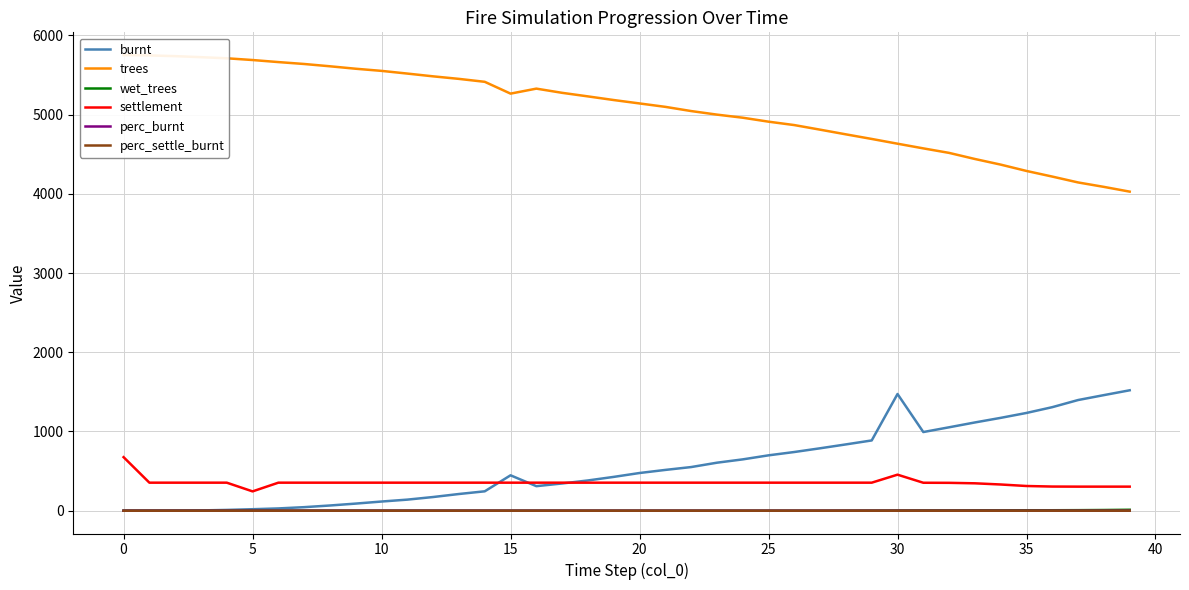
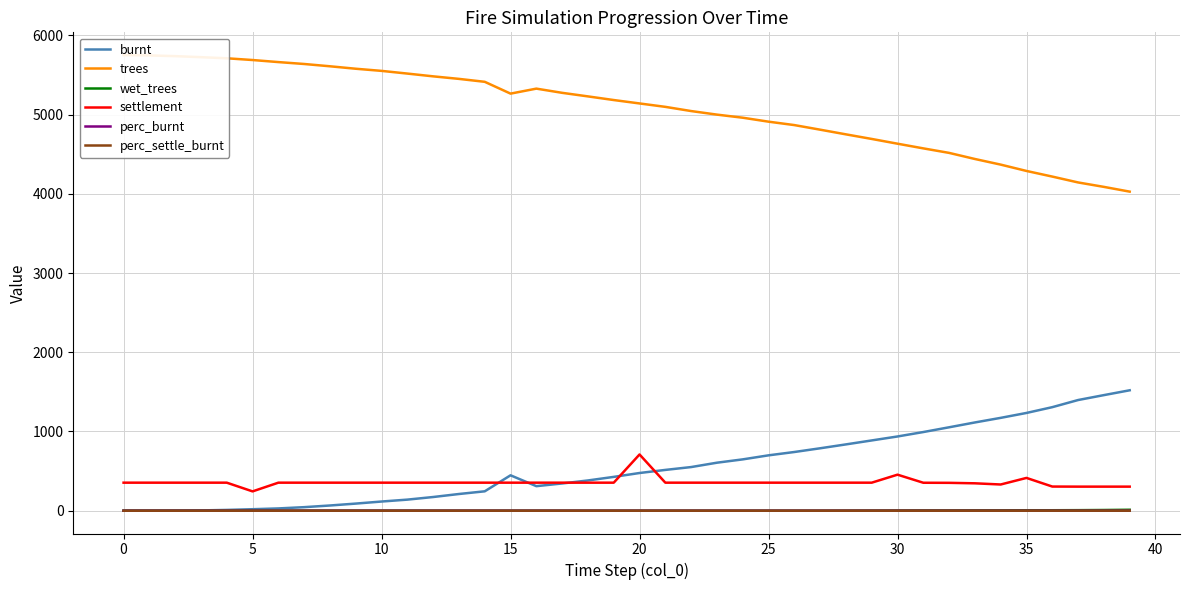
  {
    "burnt": {
      "10": 100,
      "15": 400,
      "20": 500,
      "25": 700,
-     "30": 1500,
+     "30": 900,
      "35": 1200
    },
    "trees": {
      "5": 5700,
      "10": 5600,
      "15": 5300,
      "20": 5100,
      "25": 4900,
      "30": 4600,
      "35": 4300
    },
    "settlement": {
-     "0": 700,
+     "0": 400,
      "5": 200,
      "10": 400,
      "15": 400,
-     "20": 400,
+     "20": 700,
      "25": 400,
      "30": 500,
-     "35": 300
+     "35": 400
    }
  }
